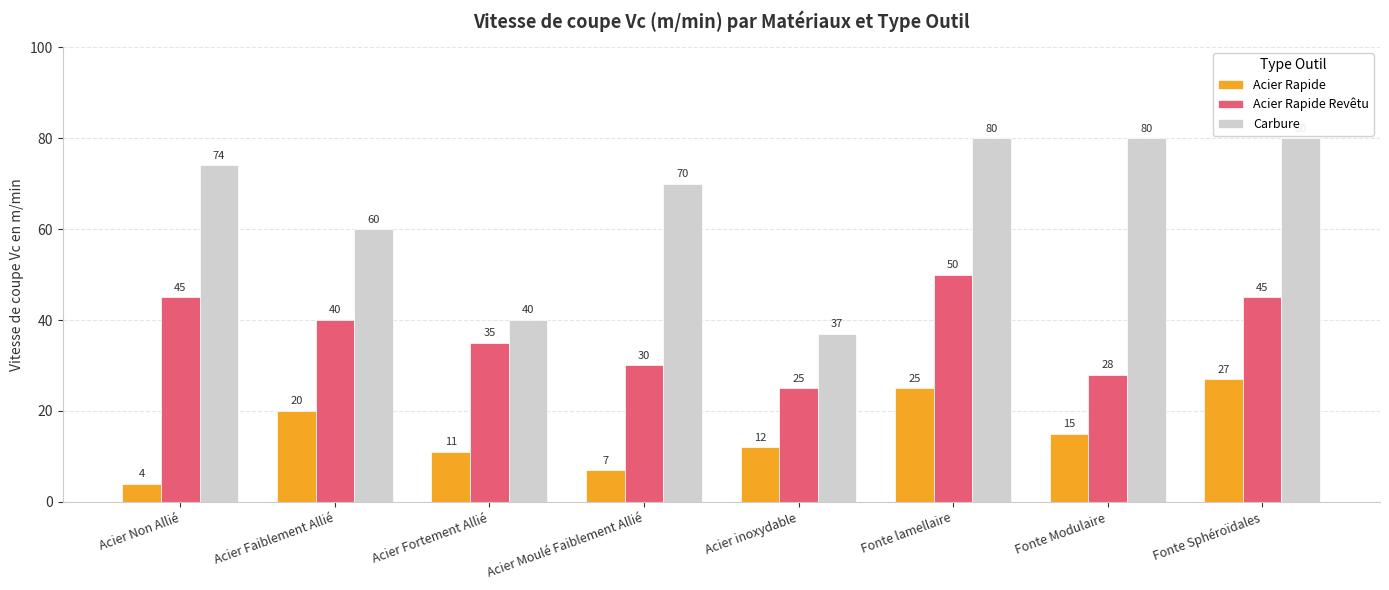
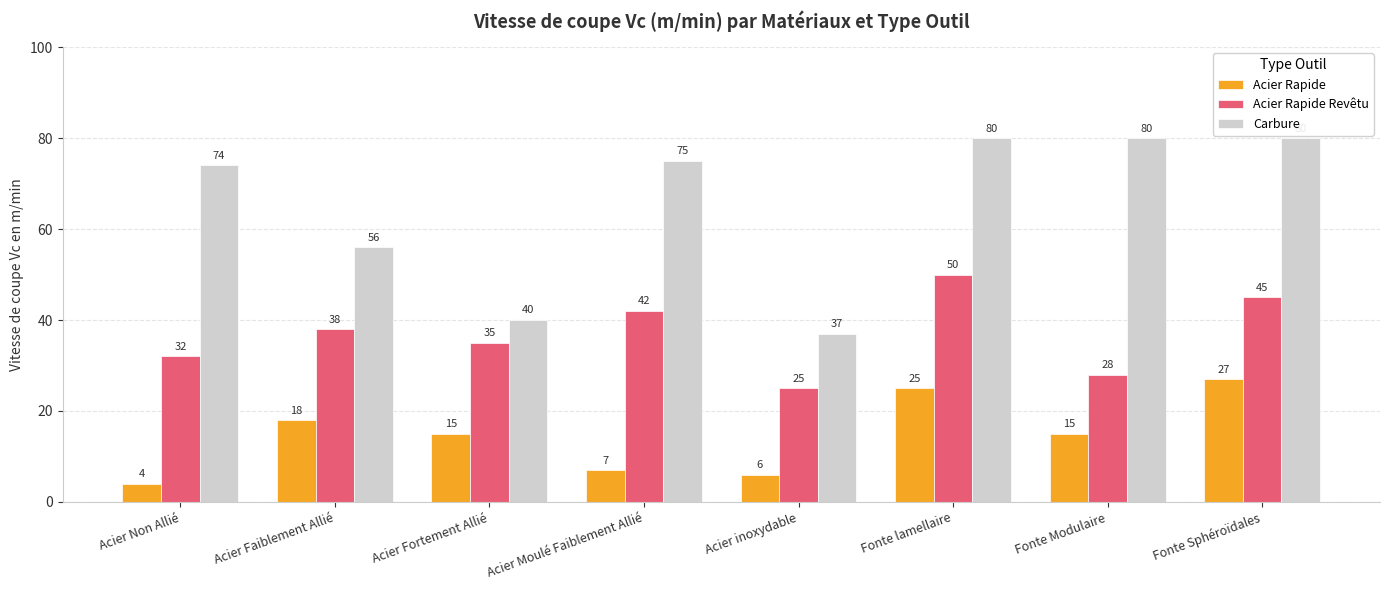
  {
    "Acier Rapide": {
      "Acier Non Allié": 4,
-     "Acier Faiblement Allié": 20,
-     "Acier Fortement Allié": 11,
+     "Acier Faiblement Allié": 18,
+     "Acier Fortement Allié": 15,
      "Acier Moulé Faiblement Allié": 7,
-     "Acier inoxydable": 12,
+     "Acier inoxydable": 6,
      "Fonte lamellaire": 25,
      "Fonte Modulaire": 15,
      "Fonte Sphéroïdales": 27
    },
    "Acier Rapide Revêtu": {
-     "Acier Non Allié": 45,
-     "Acier Faiblement Allié": 40,
+     "Acier Non Allié": 32,
+     "Acier Faiblement Allié": 38,
      "Acier Fortement Allié": 35,
-     "Acier Moulé Faiblement Allié": 30,
+     "Acier Moulé Faiblement Allié": 42,
      "Acier inoxydable": 25,
      "Fonte lamellaire": 50,
      "Fonte Modulaire": 28,
      "Fonte Sphéroïdales": 45
    },
    "Carbure": {
      "Acier Non Allié": 74,
-     "Acier Faiblement Allié": 60,
+     "Acier Faiblement Allié": 56,
      "Acier Fortement Allié": 40,
-     "Acier Moulé Faiblement Allié": 70,
+     "Acier Moulé Faiblement Allié": 75,
      "Acier inoxydable": 37,
      "Fonte lamellaire": 80,
      "Fonte Modulaire": 80
    }
  }
